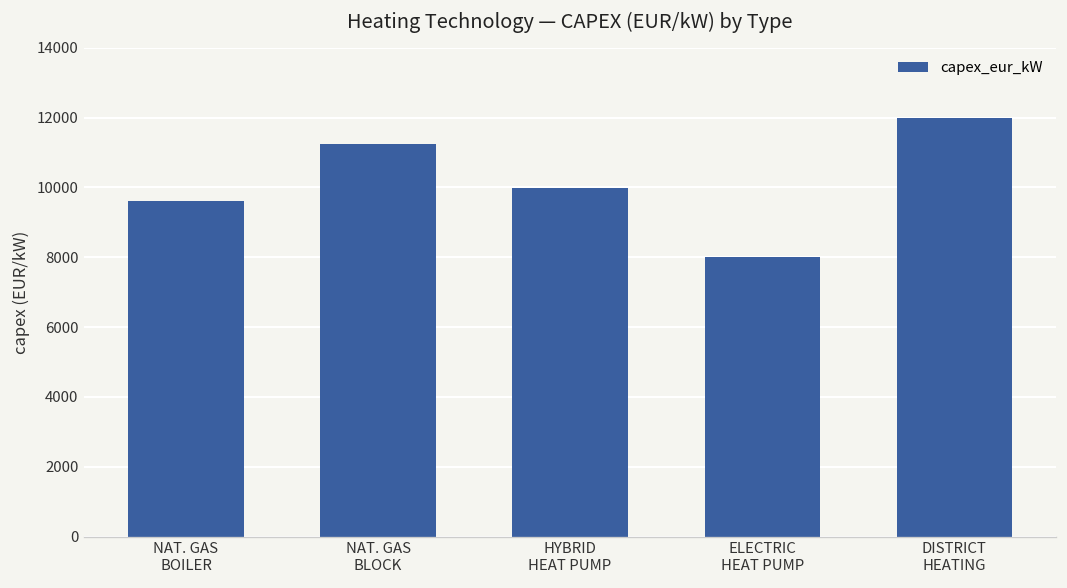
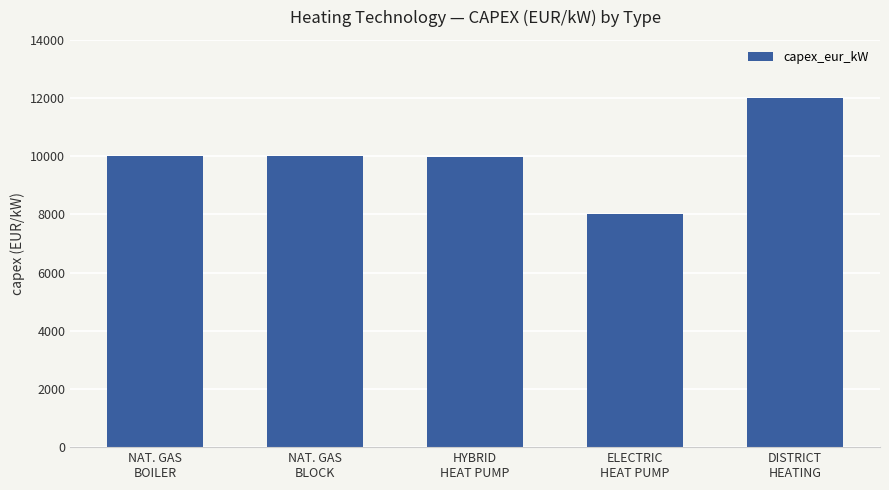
  {
-   "NAT. GAS BOILER": 9600,
-   "NAT. GAS BLOCK": 11300,
+   "NAT. GAS BOILER": 10000,
+   "NAT. GAS BLOCK": 10000,
    "HYBRID HEAT PUMP": 10000,
    "ELECTRIC HEAT PUMP": 8000,
    "DISTRICT HEATING": 12000
  }
